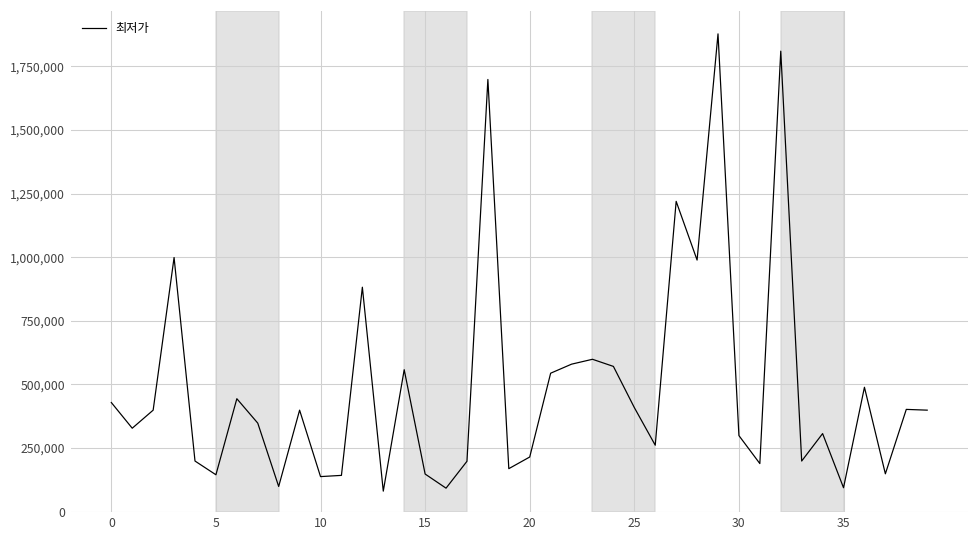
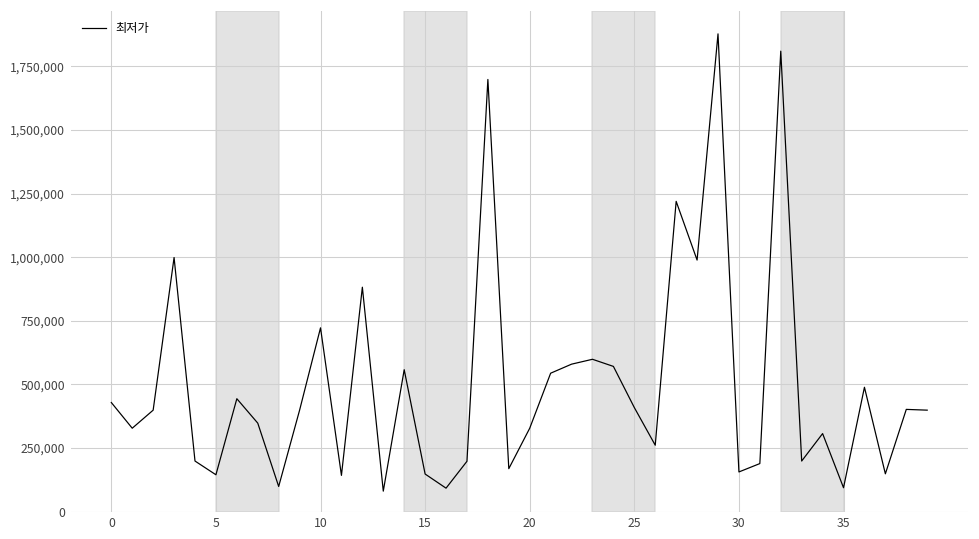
  {
    "0": "430,000",
    "5": "150,000",
-   "10": "140,000",
+   "10": "720,000",
    "15": "150,000",
-   "20": "210,000",
+   "20": "330,000",
    "25": "410,000",
-   "30": "300,000",
+   "30": "160,000",
    "35": "90,000"
  }
